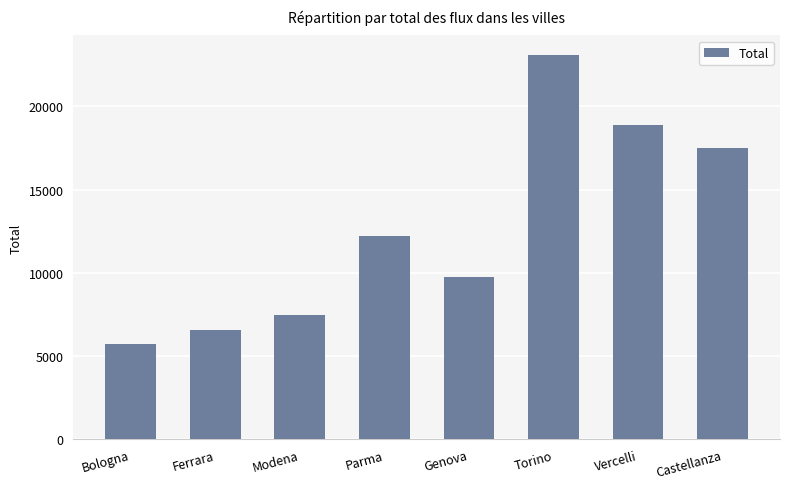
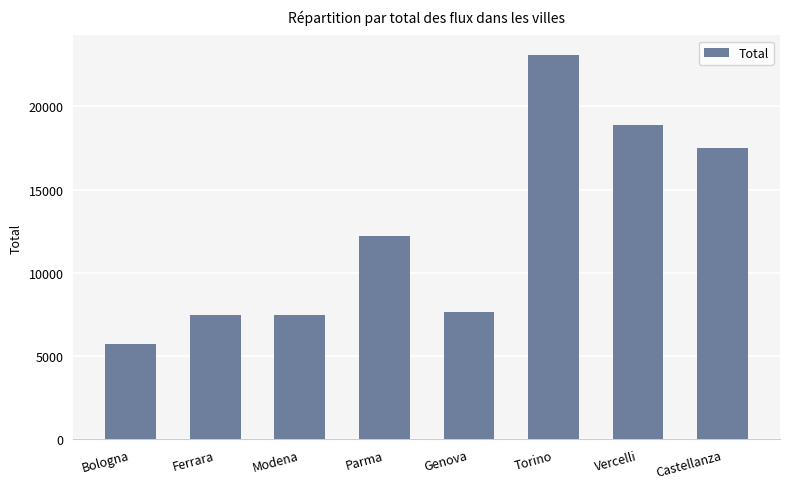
  {
    "Bologna": 5700,
-   "Ferrara": 6600,
+   "Ferrara": 7500,
    "Modena": 7500,
    "Parma": 12200,
-   "Genova": 9800,
+   "Genova": 7700,
    "Torino": 23100,
    "Vercelli": 18900,
    "Castellanza": 17500
  }
